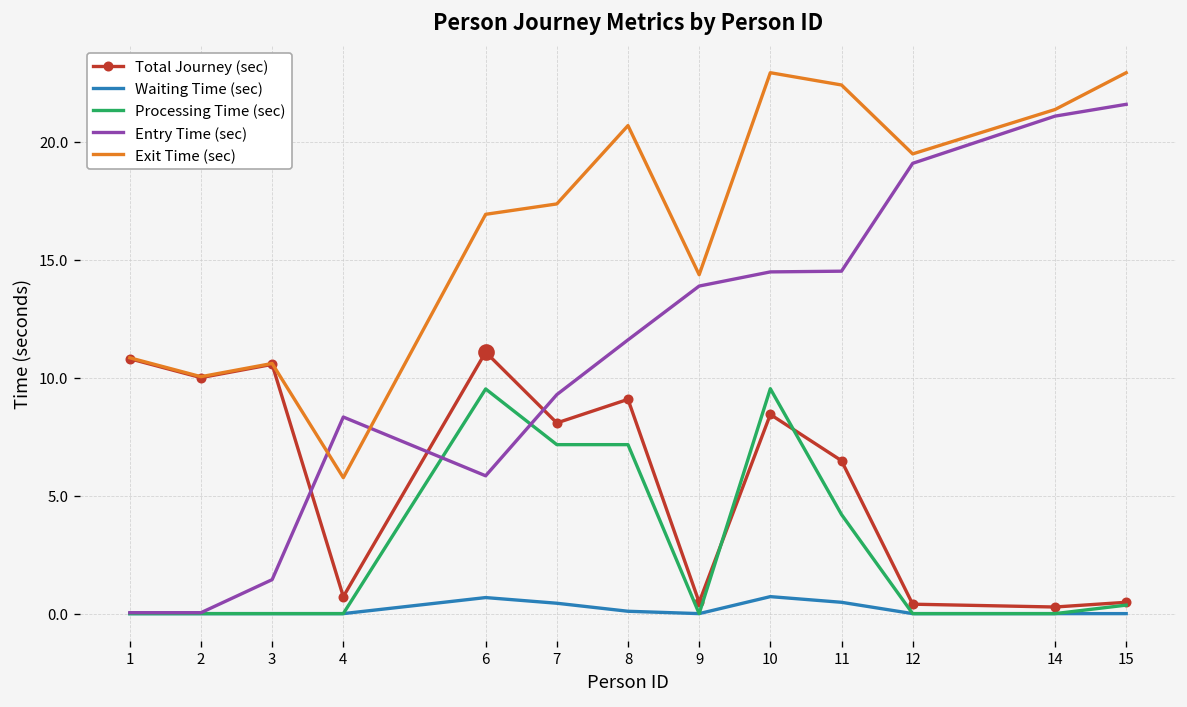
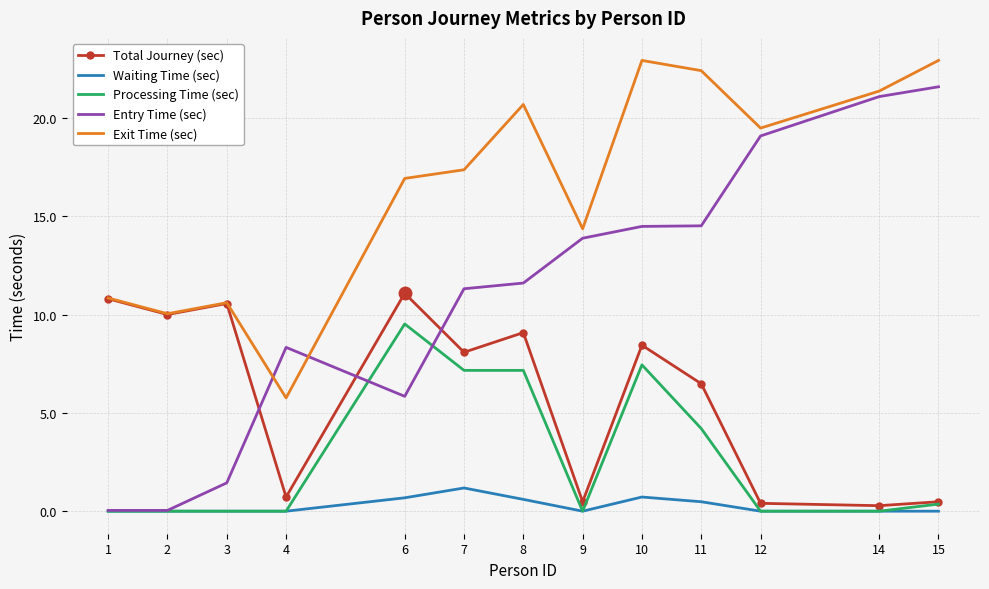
  {
    "Waiting Time (sec)": {
      "6": 0.7,
-     "7": 0.4,
-     "8": 0.1,
+     "7": 1.2,
+     "8": 0.6,
      "10": 0.7,
      "11": 0.5,
      "15": 0.0
    },
    "Processing Time (sec)": {
      "6": 9.5,
      "7": 7.2,
      "8": 7.2,
-     "10": 9.5,
+     "10": 7.4,
      "11": 4.2
    },
    "Entry Time (sec)": {
      "3": 1.4,
      "4": 8.3,
      "6": 5.8,
-     "7": 9.3,
+     "7": 11.3,
      "8": 11.6,
      "9": 13.9,
      "10": 14.5,
      "11": 14.5,
      "12": 19.1,
      "14": 21.1,
      "15": 21.6
    },
    "Exit Time (sec)": {
      "4": 5.8,
      "6": 16.9,
      "7": 17.4,
      "8": 20.7,
      "9": 14.4,
      "10": 22.9,
      "11": 22.4,
      "12": 19.5,
      "14": 21.4,
      "15": 22.9
    }
  }
